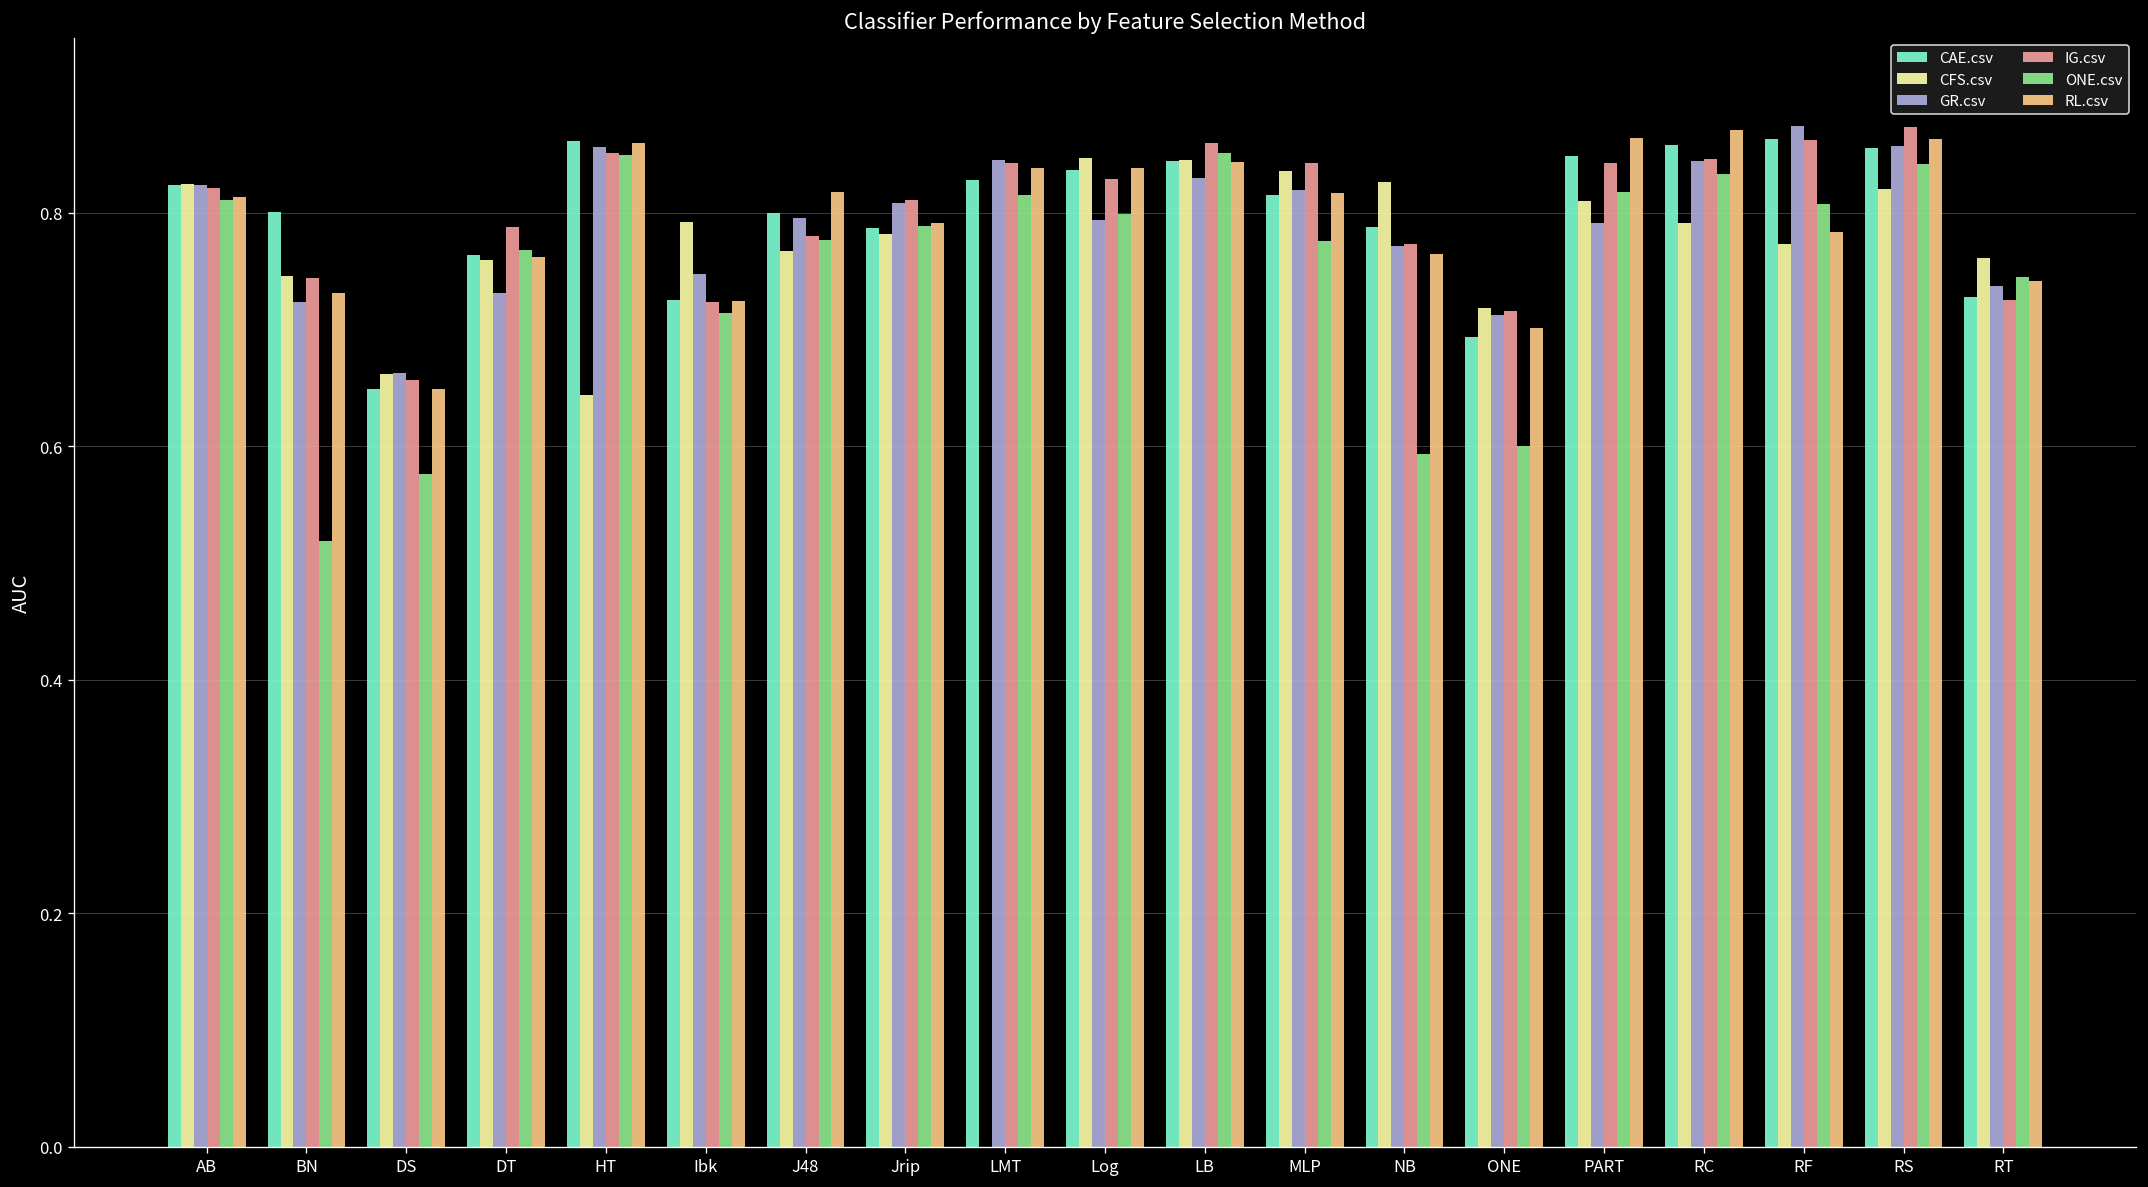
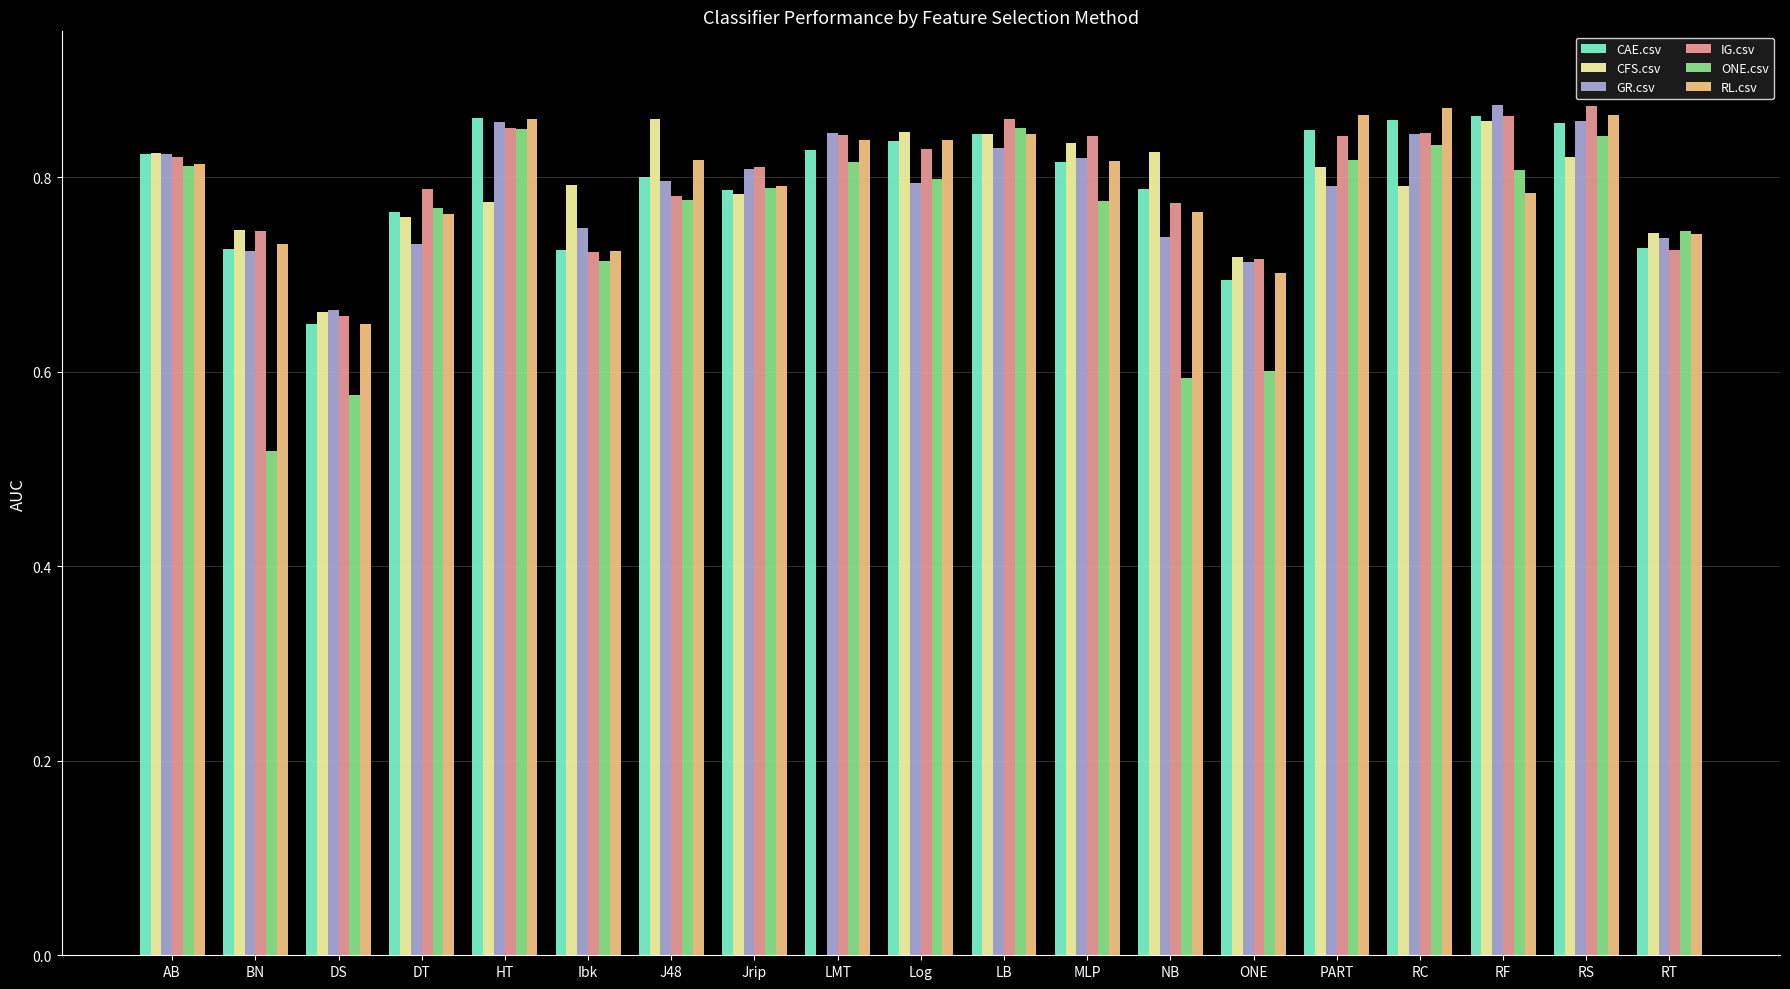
  {
    "CAE.csv": {
      "AB": 0.82,
-     "BN": 0.80,
+     "BN": 0.73,
      "DS": 0.65,
      "DT": 0.76,
      "HT": 0.86,
      "Ibk": 0.72,
      "J48": 0.80,
      "Jrip": 0.79,
      "LMT": 0.83,
      "Log": 0.84,
      "LB": 0.84,
      "MLP": 0.82,
      "NB": 0.79,
      "ONE": 0.69,
      "PART": 0.85,
      "RC": 0.86,
      "RF": 0.86,
      "RS": 0.86,
      "RT": 0.73
    },
    "CFS.csv": {
      "AB": 0.82,
      "BN": 0.75,
      "DS": 0.66,
      "DT": 0.76,
-     "HT": 0.64,
+     "HT": 0.77,
      "Ibk": 0.79,
-     "J48": 0.77,
+     "J48": 0.86,
      "Jrip": 0.78,
      "LMT": 0.00,
      "Log": 0.85,
      "LB": 0.84,
      "MLP": 0.84,
      "NB": 0.83,
      "ONE": 0.72,
      "PART": 0.81,
      "RC": 0.79,
-     "RF": 0.77,
+     "RF": 0.86,
      "RS": 0.82,
-     "RT": 0.76
+     "RT": 0.74
    },
    "GR.csv": {
      "AB": 0.82,
      "BN": 0.72,
      "DS": 0.66,
      "DT": 0.73,
      "HT": 0.86,
      "Ibk": 0.75,
      "J48": 0.80,
      "Jrip": 0.81,
      "LMT": 0.85,
      "Log": 0.79,
      "LB": 0.83,
      "MLP": 0.82,
-     "NB": 0.77,
+     "NB": 0.74,
      "ONE": 0.71,
      "PART": 0.79,
      "RC": 0.84,
      "RF": 0.87,
      "RS": 0.86,
      "RT": 0.74
    },
    "ONE.csv": {
      "AB": 0.81,
      "BN": 0.52,
      "DS": 0.58,
      "DT": 0.77,
      "HT": 0.85,
      "Ibk": 0.71,
      "J48": 0.78,
      "Jrip": 0.79,
      "LMT": 0.82,
      "Log": 0.80,
      "LB": 0.85,
      "MLP": 0.78,
      "NB": 0.59,
      "ONE": 0.60,
      "PART": 0.82,
      "RC": 0.83,
      "RF": 0.81,
      "RS": 0.84,
      "RT": 0.75
    }
  }
